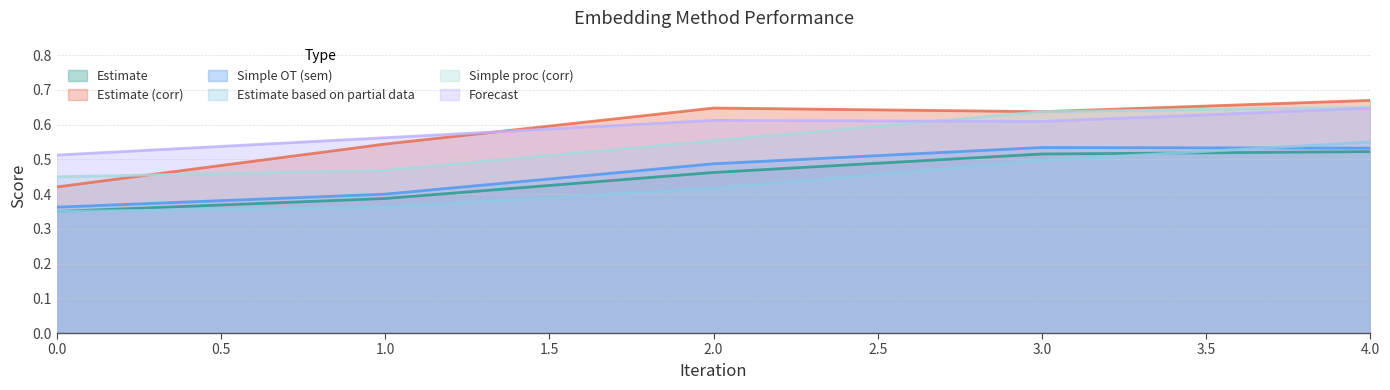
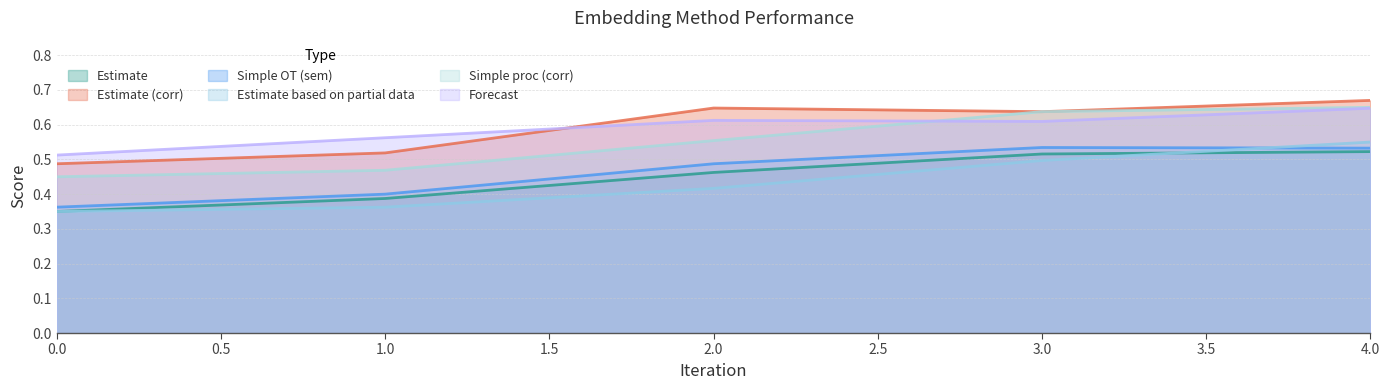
  {
    "Estimate (corr)": {
-     "0.0": 0.42,
-     "1.0": 0.54,
+     "0.0": 0.49,
+     "1.0": 0.52,
      "2.0": 0.65,
      "4.0": 0.67
    }
  }
